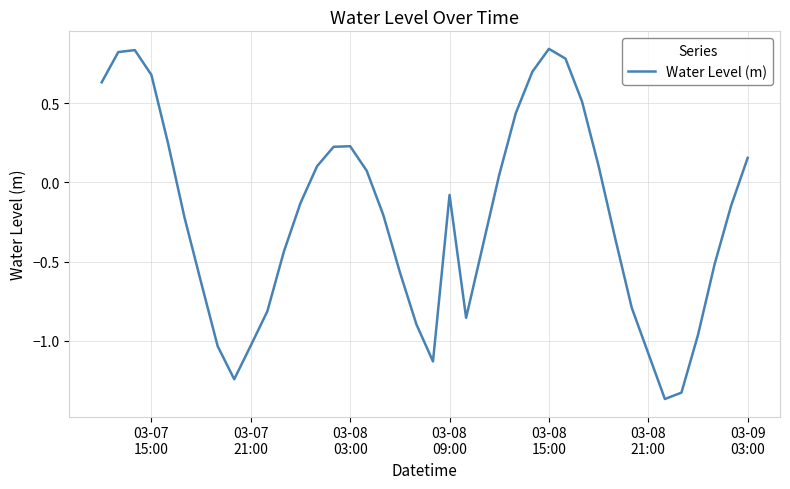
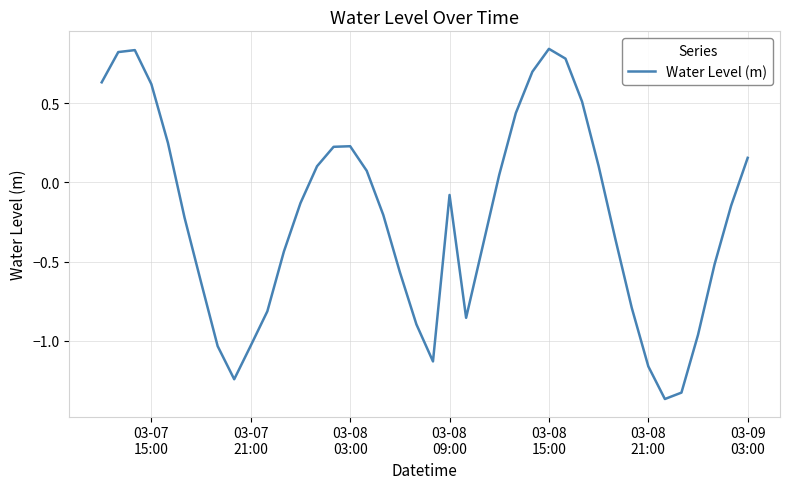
  {
-   "03-07 15:00": 0.68,
+   "03-07 15:00": 0.62,
    "03-07 21:00": -1.03,
    "03-08 03:00": 0.23,
    "03-08 09:00": -0.08,
    "03-08 15:00": 0.84,
-   "03-08 21:00": -1.08,
+   "03-08 21:00": -1.16,
    "03-09 03:00": 0.15
  }
